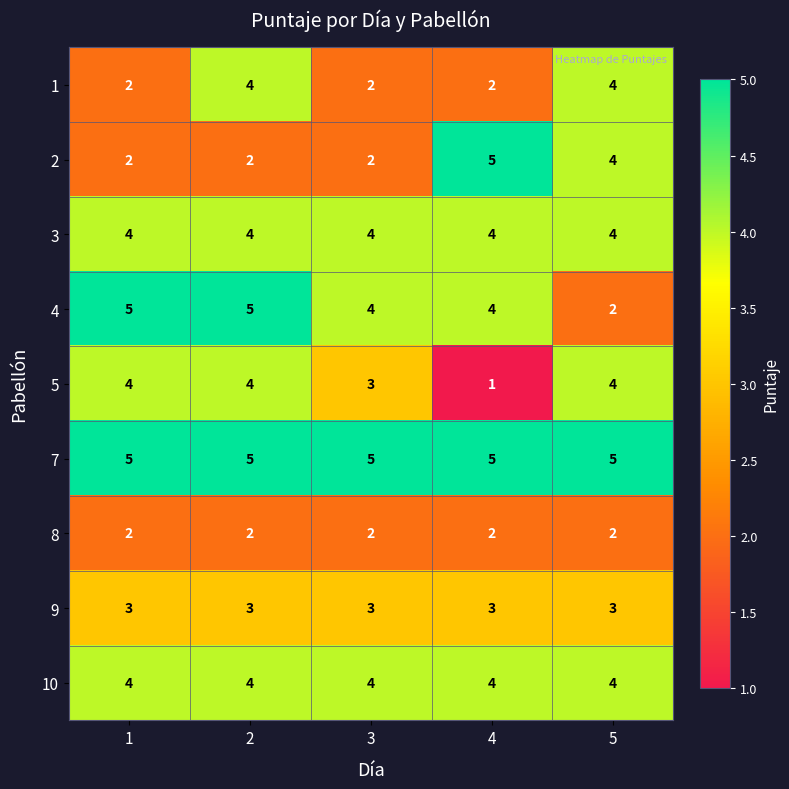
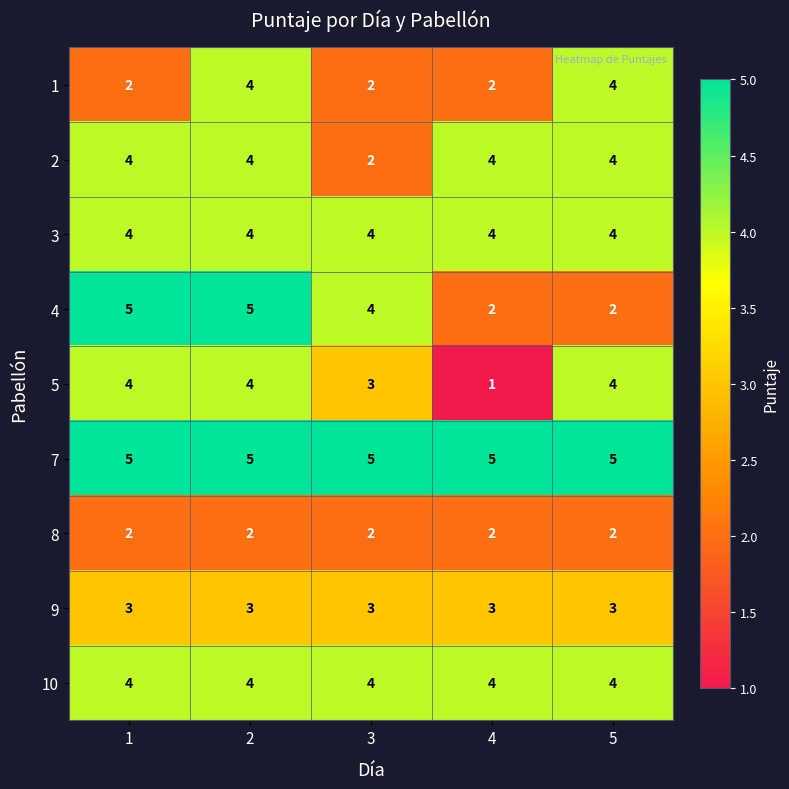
  {
    "1": {
      "1": 2,
      "2": 4,
      "3": 2,
      "4": 2
    },
    "2": {
-     "1": 2,
-     "2": 2,
+     "1": 4,
+     "2": 4,
      "3": 2,
-     "4": 5,
+     "4": 4,
      "5": 4
    },
    "3": {
      "1": 4,
      "2": 4,
      "3": 4,
      "4": 4,
      "5": 4
    },
    "4": {
      "1": 5,
      "2": 5,
      "3": 4,
-     "4": 4,
+     "4": 2,
      "5": 2
    },
    "5": {
      "1": 4,
      "2": 4,
      "3": 3,
      "4": 1,
      "5": 4
    },
    "7": {
      "1": 5,
      "2": 5,
      "3": 5,
      "4": 5,
      "5": 5
    },
    "8": {
      "1": 2,
      "2": 2,
      "3": 2,
      "4": 2,
      "5": 2
    },
    "9": {
      "1": 3,
      "2": 3,
      "3": 3,
      "4": 3,
      "5": 3
    },
    "10": {
      "1": 4,
      "2": 4,
      "3": 4,
      "4": 4,
      "5": 4
    }
  }
